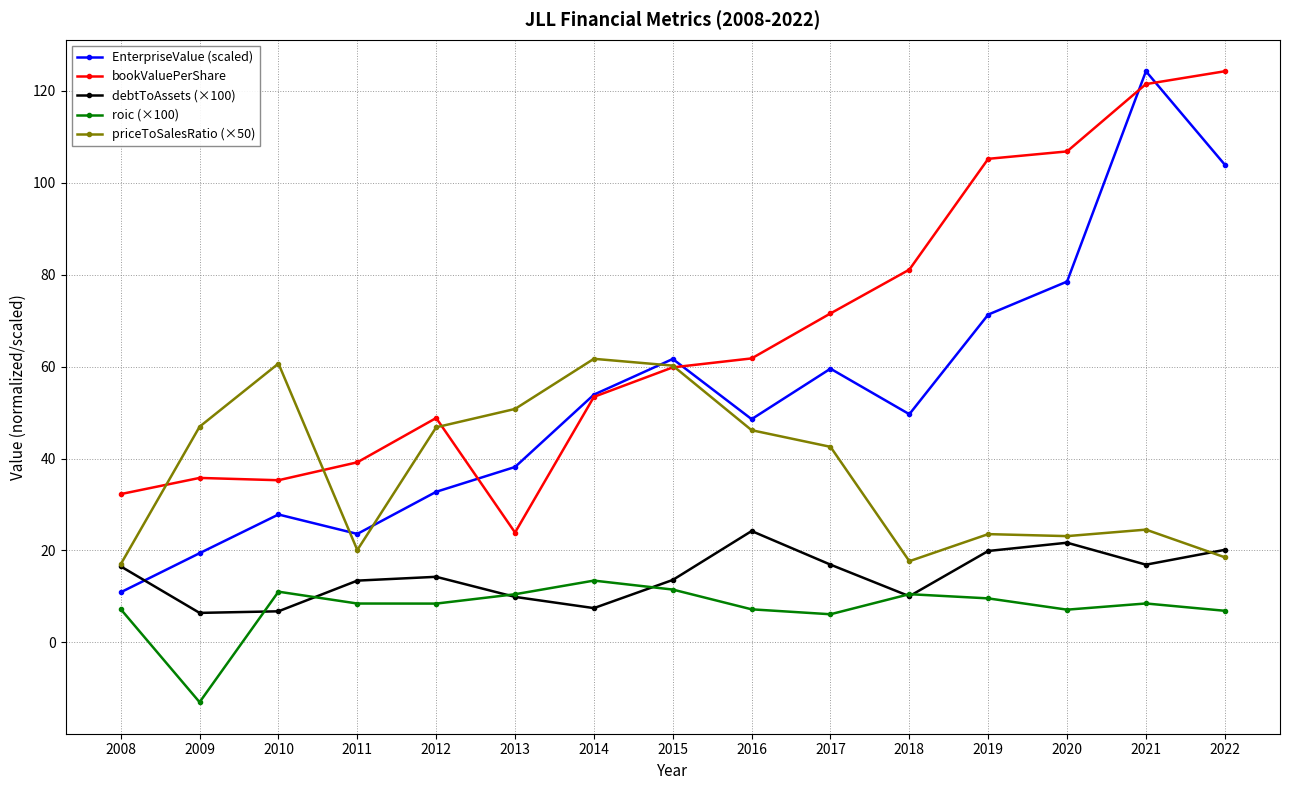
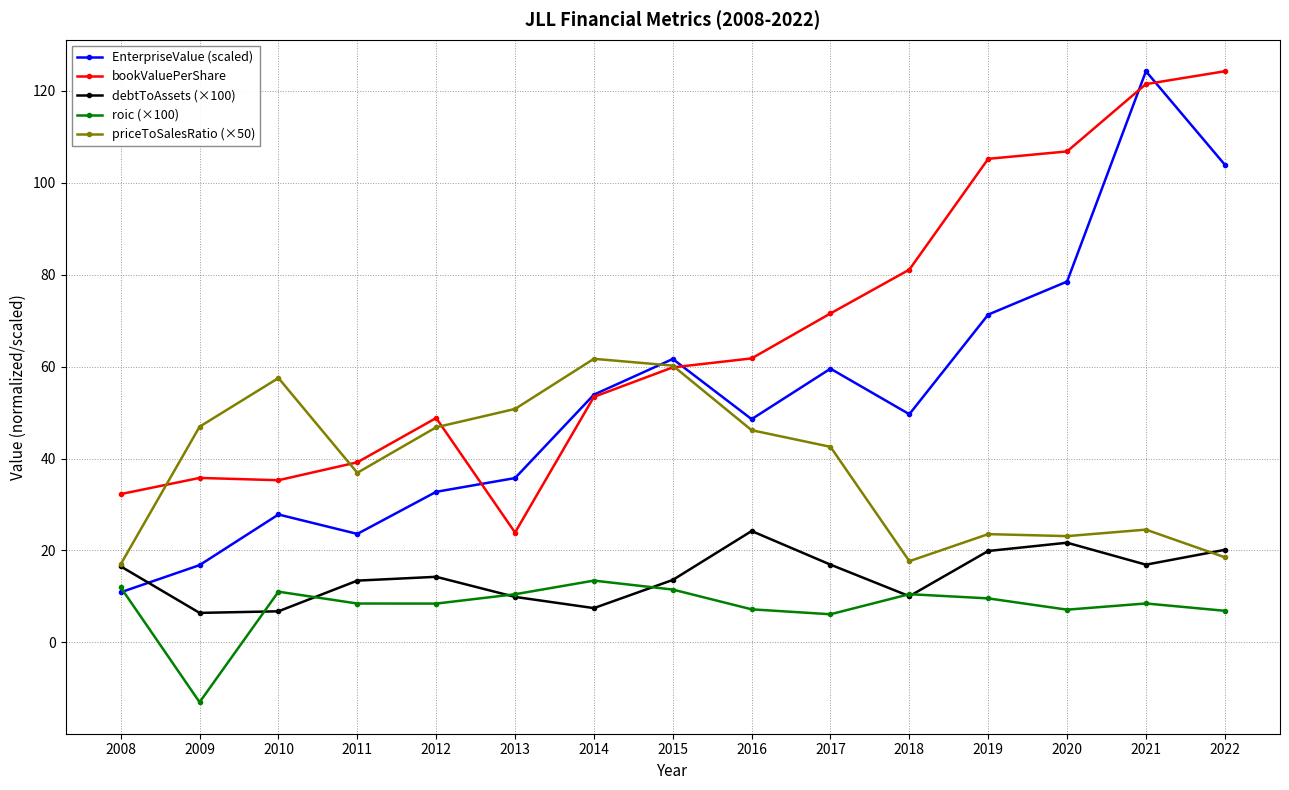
  {
    "EnterpriseValue (scaled)": {
      "2008": 11,
-     "2009": 19,
+     "2009": 17,
      "2010": 28,
      "2011": 24,
      "2012": 33,
-     "2013": 38,
+     "2013": 36,
      "2015": 62,
      "2016": 49,
      "2017": 60,
      "2018": 50,
      "2019": 71,
      "2020": 79,
      "2021": 124,
      "2022": 104
    },
    "bookValuePerShare": {
      "2008": 32,
      "2009": 36,
      "2010": 35,
      "2011": 39,
      "2012": 49,
      "2013": 24,
      "2016": 62,
      "2017": 72,
      "2018": 81,
      "2019": 105,
      "2020": 107,
      "2021": 121,
      "2022": 124
    },
    "debtToAssets (×100)": {
      "2009": 6,
      "2010": 7,
      "2011": 13,
      "2012": 14,
      "2013": 10,
      "2014": 7,
      "2015": 14,
      "2016": 24,
      "2017": 17,
      "2019": 20,
      "2020": 22,
      "2021": 17,
      "2022": 20
    },
    "roic (×100)": {
-     "2008": 7,
+     "2008": 12,
      "2009": -13,
      "2010": 11,
      "2011": 8,
      "2012": 8,
      "2013": 10,
      "2014": 13,
      "2015": 11,
      "2016": 7,
      "2017": 6,
      "2019": 10,
      "2020": 7,
      "2021": 8,
      "2022": 7
    },
    "priceToSalesRatio (×50)": {
      "2009": 47,
-     "2010": 61,
-     "2011": 20,
+     "2010": 58,
+     "2011": 37,
      "2012": 47,
      "2013": 51,
      "2014": 62,
      "2016": 46,
      "2017": 43,
      "2018": 18,
      "2019": 24,
      "2020": 23,
      "2021": 25,
      "2022": 19
    }
  }
